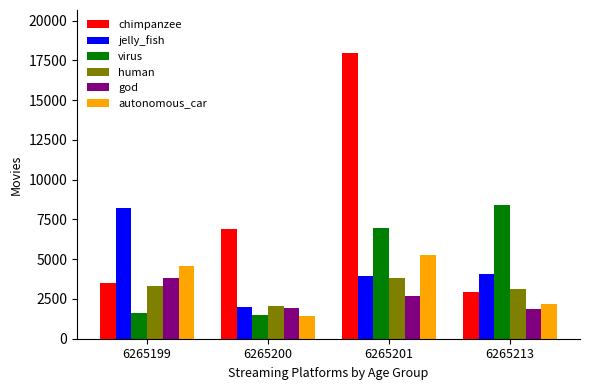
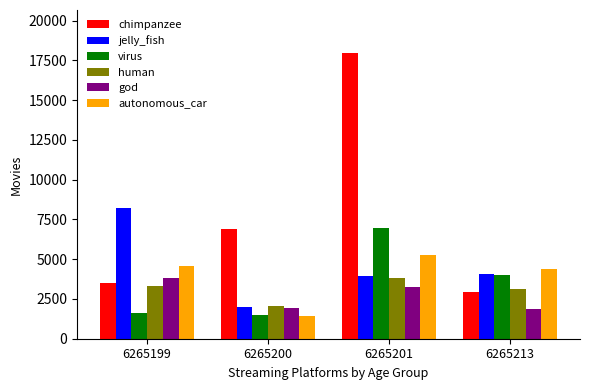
  {
    "chimpanzee": {
      "6265199": 3500,
      "6265200": 6900,
      "6265201": 18000,
      "6265213": 2900
    },
    "jelly_fish": {
      "6265199": 8200,
      "6265200": 2000,
      "6265201": 4000,
      "6265213": 4100
    },
    "virus": {
      "6265199": 1600,
      "6265200": 1500,
      "6265201": 6900,
-     "6265213": 8400
+     "6265213": 4000
    },
    "human": {
      "6265199": 3300,
      "6265200": 2100,
      "6265201": 3800,
      "6265213": 3100
    },
    "god": {
      "6265199": 3800,
      "6265200": 1900,
-     "6265201": 2700,
+     "6265201": 3300,
      "6265213": 1900
    },
    "autonomous_car": {
      "6265199": 4600,
      "6265200": 1400,
      "6265201": 5300,
-     "6265213": 2200
+     "6265213": 4400
    }
  }
